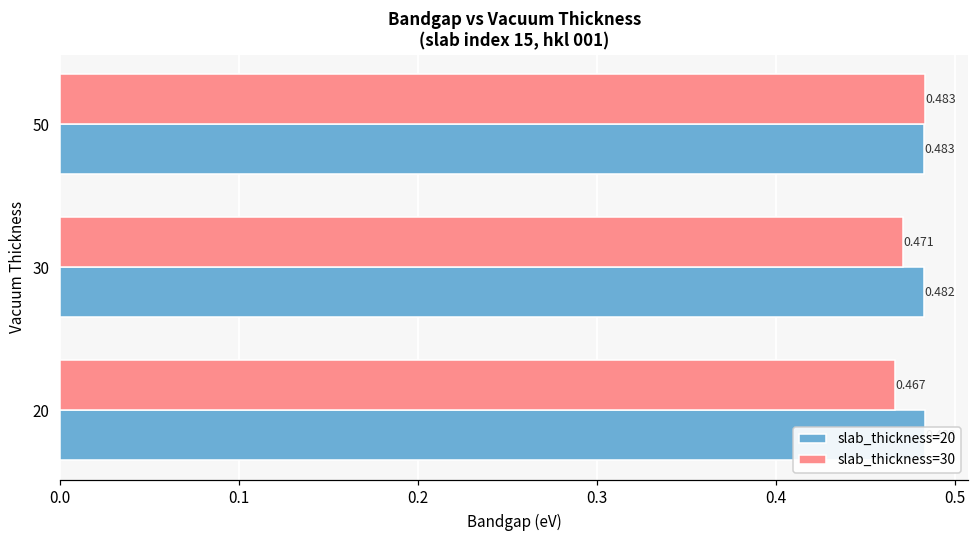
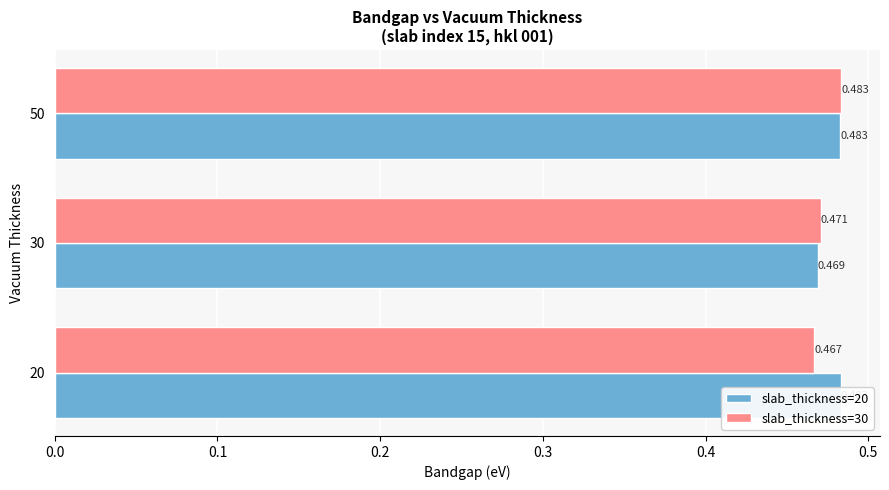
  {
    "slab_thickness=20": {
      "50": 0.483,
-     "30": 0.482
+     "30": 0.469
    },
    "slab_thickness=30": {
      "50": 0.483,
      "30": 0.471,
      "20": 0.467
    }
  }
